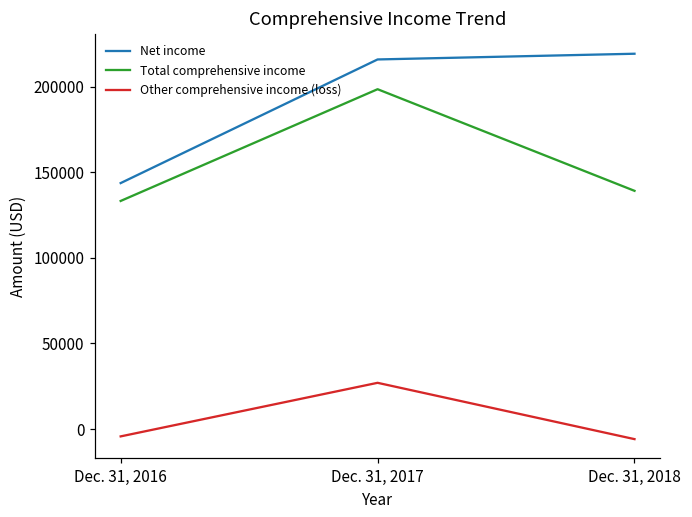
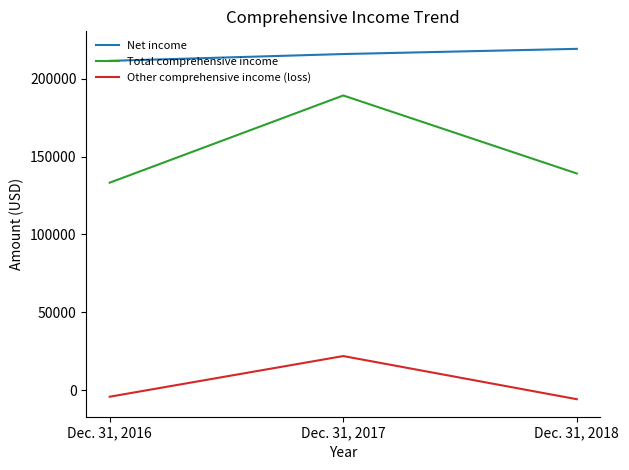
  {
    "Net income": {
-     "Dec. 31, 2016": 144000,
+     "Dec. 31, 2016": 212000,
      "Dec. 31, 2017": 216000,
      "Dec. 31, 2018": 219000
    },
    "Total comprehensive income": {
      "Dec. 31, 2016": 133000,
-     "Dec. 31, 2017": 199000,
+     "Dec. 31, 2017": 189000,
      "Dec. 31, 2018": 139000
    },
    "Other comprehensive income (loss)": {
      "Dec. 31, 2016": -4000,
-     "Dec. 31, 2017": 27000,
+     "Dec. 31, 2017": 22000,
      "Dec. 31, 2018": -6000
    }
  }
